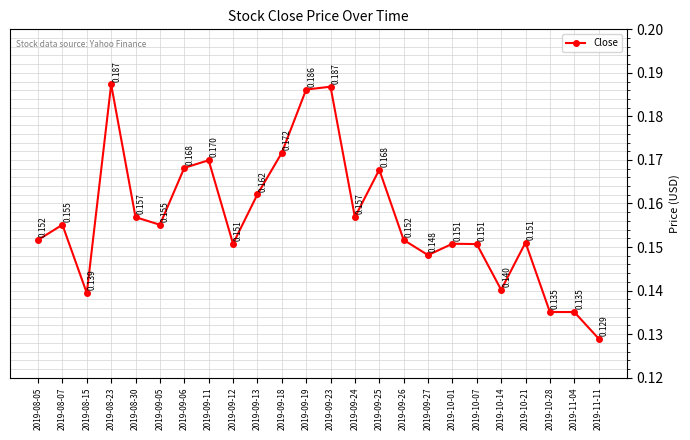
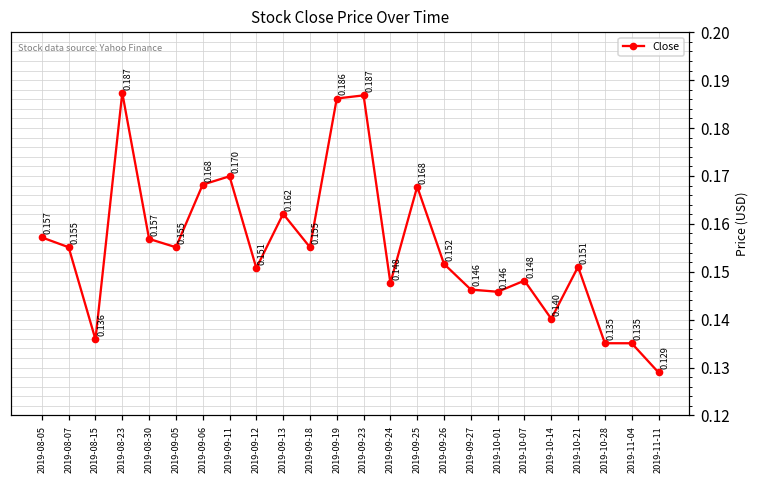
  {
-   "2019-08-05": 0.152,
+   "2019-08-05": 0.157,
    "2019-08-07": 0.155,
-   "2019-08-15": 0.139,
+   "2019-08-15": 0.136,
    "2019-08-23": 0.187,
    "2019-08-30": 0.157,
    "2019-09-05": 0.155,
    "2019-09-06": 0.168,
    "2019-09-11": 0.170,
    "2019-09-12": 0.151,
    "2019-09-13": 0.162,
-   "2019-09-18": 0.172,
+   "2019-09-18": 0.155,
    "2019-09-19": 0.186,
    "2019-09-23": 0.187,
-   "2019-09-24": 0.157,
+   "2019-09-24": 0.148,
    "2019-09-25": 0.168,
    "2019-09-26": 0.152,
-   "2019-09-27": 0.148,
-   "2019-10-01": 0.151,
-   "2019-10-07": 0.151,
+   "2019-09-27": 0.146,
+   "2019-10-01": 0.146,
+   "2019-10-07": 0.148,
    "2019-10-14": 0.140,
    "2019-10-21": 0.151,
    "2019-10-28": 0.135,
    "2019-11-04": 0.135,
    "2019-11-11": 0.129
  }
